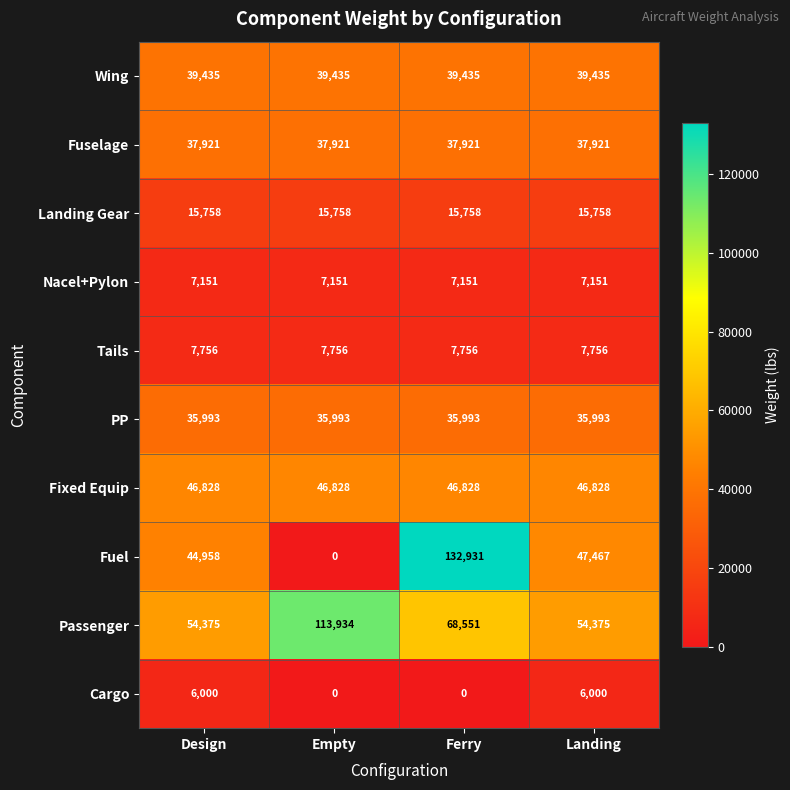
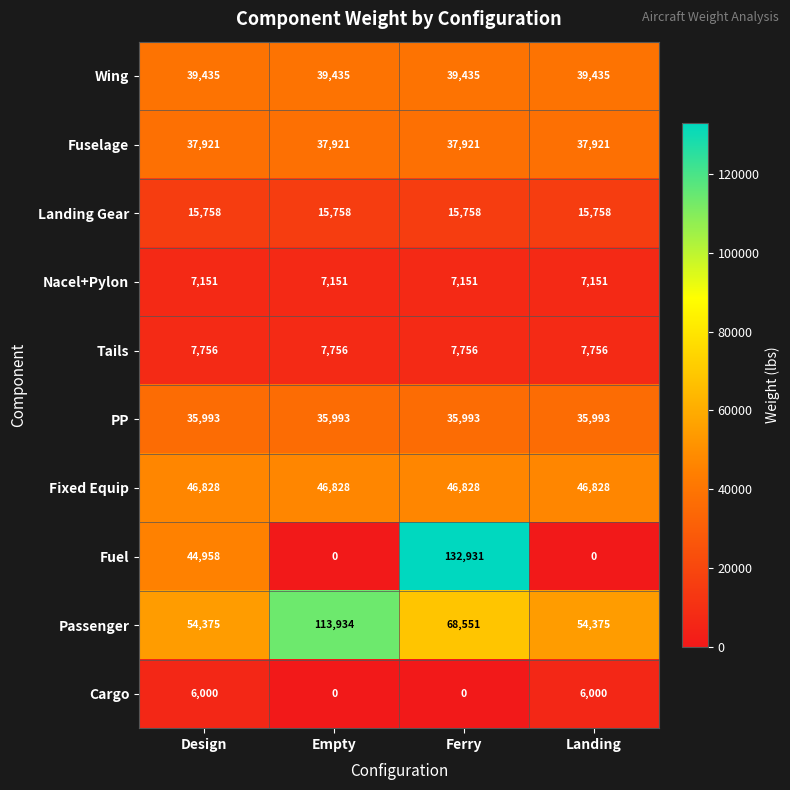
  {
    "Wing": {
      "Design": "39,435",
      "Empty": "39,435",
      "Ferry": "39,435",
      "Landing": "39,435"
    },
    "Fuselage": {
      "Design": "37,921",
      "Empty": "37,921",
      "Ferry": "37,921",
      "Landing": "37,921"
    },
    "Landing Gear": {
      "Design": "15,758",
      "Empty": "15,758",
      "Ferry": "15,758",
      "Landing": "15,758"
    },
    "Nacel+Pylon": {
      "Design": "7,151",
      "Empty": "7,151",
      "Ferry": "7,151",
      "Landing": "7,151"
    },
    "Tails": {
      "Design": "7,756",
      "Empty": "7,756",
      "Ferry": "7,756",
      "Landing": "7,756"
    },
    "PP": {
      "Design": "35,993",
      "Empty": "35,993",
      "Ferry": "35,993",
      "Landing": "35,993"
    },
    "Fixed Equip": {
      "Design": "46,828",
      "Empty": "46,828",
      "Ferry": "46,828",
      "Landing": "46,828"
    },
    "Fuel": {
      "Design": "44,958",
      "Empty": "0",
      "Ferry": "132,931",
-     "Landing": "47,467"
+     "Landing": "0"
    },
    "Passenger": {
      "Design": "54,375",
      "Empty": "113,934",
      "Ferry": "68,551",
      "Landing": "54,375"
    },
    "Cargo": {
      "Design": "6,000",
      "Empty": "0",
      "Ferry": "0",
      "Landing": "6,000"
    }
  }
